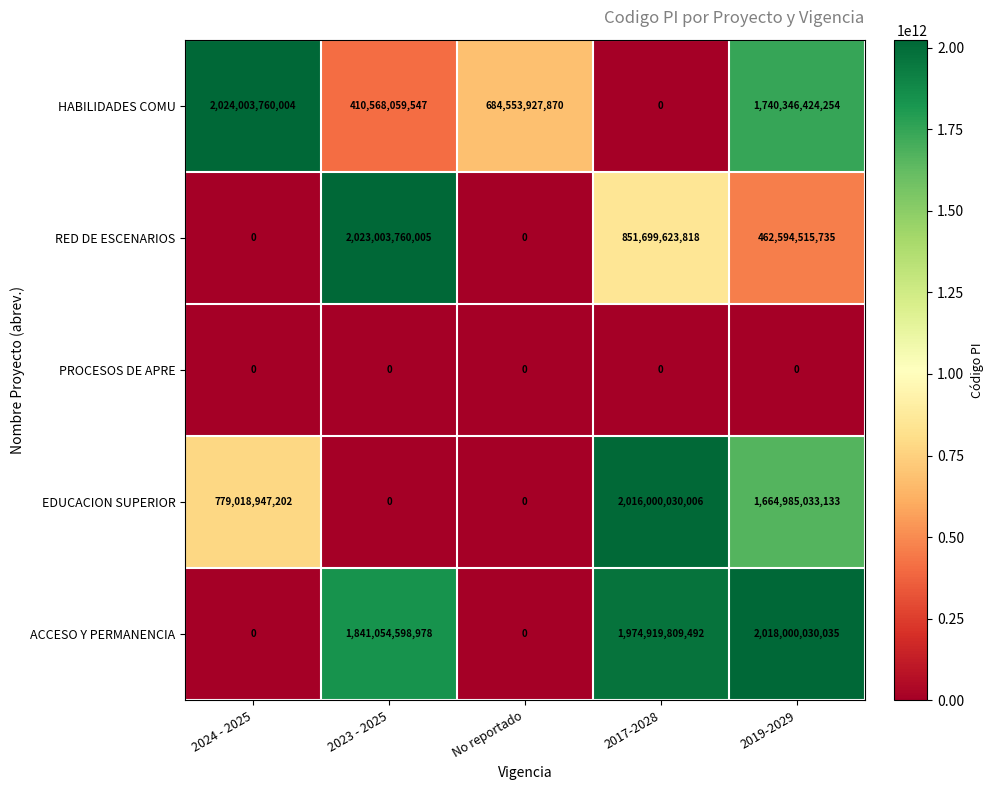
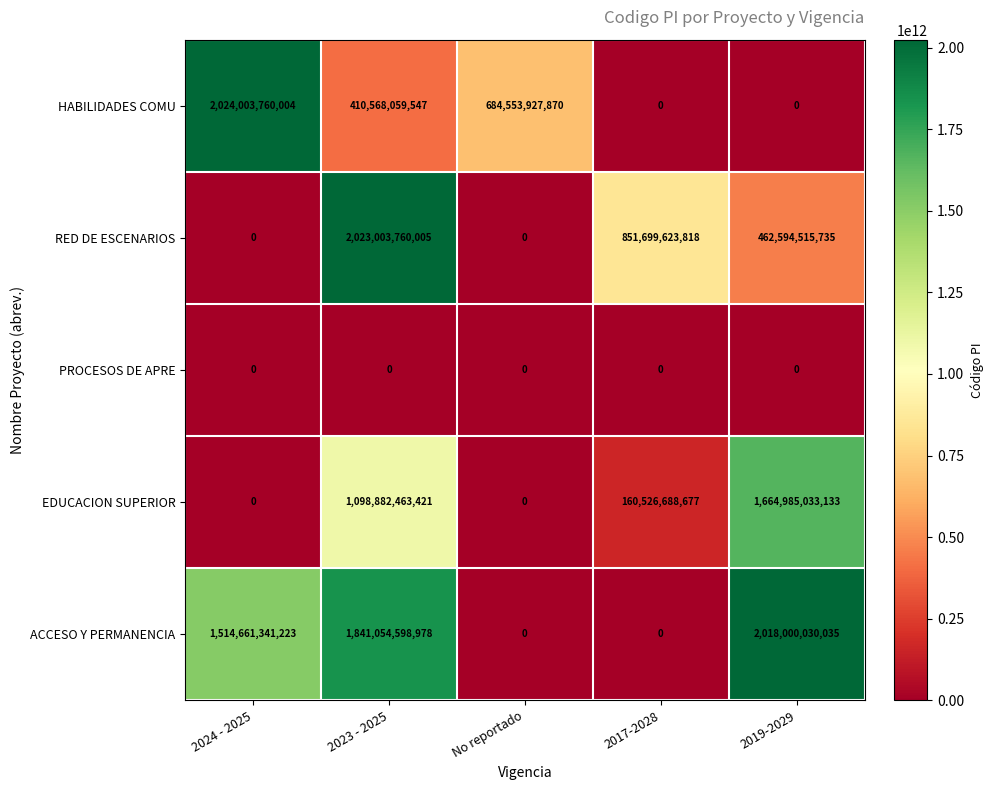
  {
    "HABILIDADES COMU": {
      "2024 - 2025": "2,024,003,760,004",
      "2023 - 2025": "410,568,059,547",
      "No reportado": "684,553,927,870",
      "2017-2028": "0",
-     "2019-2029": "1,740,346,424,254"
+     "2019-2029": "0"
    },
    "RED DE ESCENARIOS": {
      "2024 - 2025": "0",
      "2023 - 2025": "2,023,003,760,005",
      "No reportado": "0",
      "2017-2028": "851,699,623,818",
      "2019-2029": "462,594,515,735"
    },
    "PROCESOS DE APRE": {
      "2024 - 2025": "0",
      "2023 - 2025": "0",
      "No reportado": "0",
      "2017-2028": "0",
      "2019-2029": "0"
    },
    "EDUCACION SUPERIOR": {
-     "2024 - 2025": "779,018,947,202",
-     "2023 - 2025": "0",
+     "2024 - 2025": "0",
+     "2023 - 2025": "1,098,882,463,421",
      "No reportado": "0",
-     "2017-2028": "2,016,000,030,006",
+     "2017-2028": "160,526,688,677",
      "2019-2029": "1,664,985,033,133"
    },
    "ACCESO Y PERMANENCIA": {
-     "2024 - 2025": "0",
+     "2024 - 2025": "1,514,661,341,223",
      "2023 - 2025": "1,841,054,598,978",
      "No reportado": "0",
-     "2017-2028": "1,974,919,809,492",
+     "2017-2028": "0",
      "2019-2029": "2,018,000,030,035"
    }
  }
